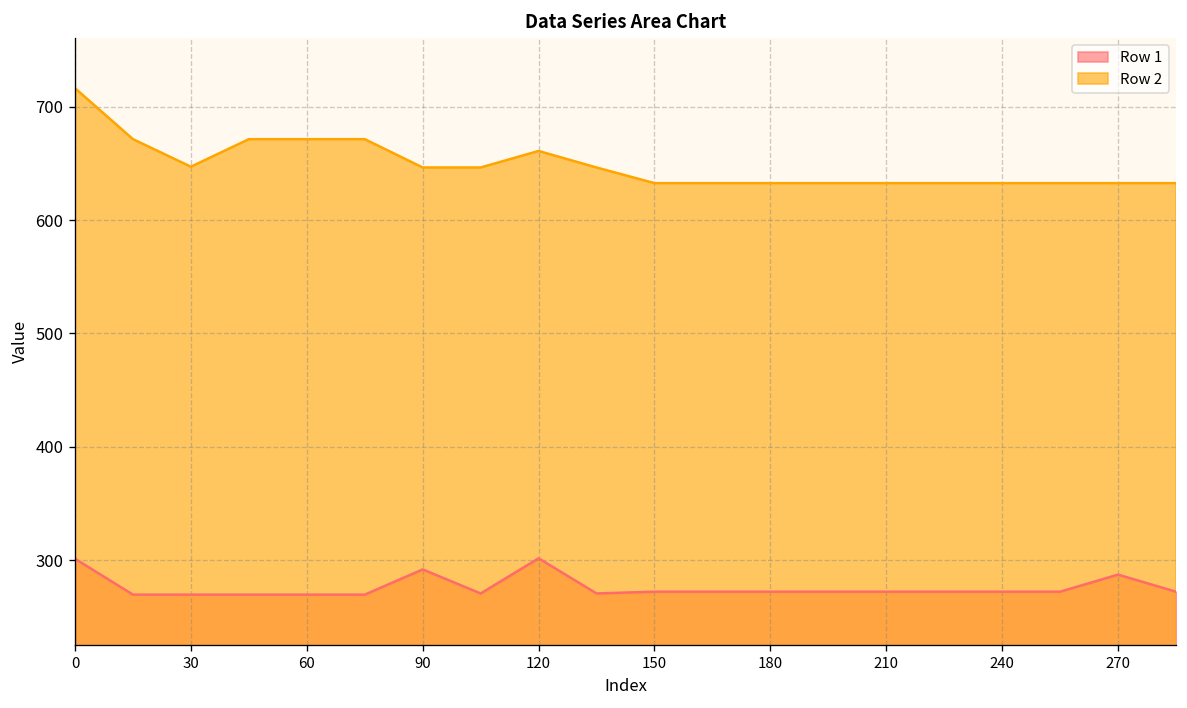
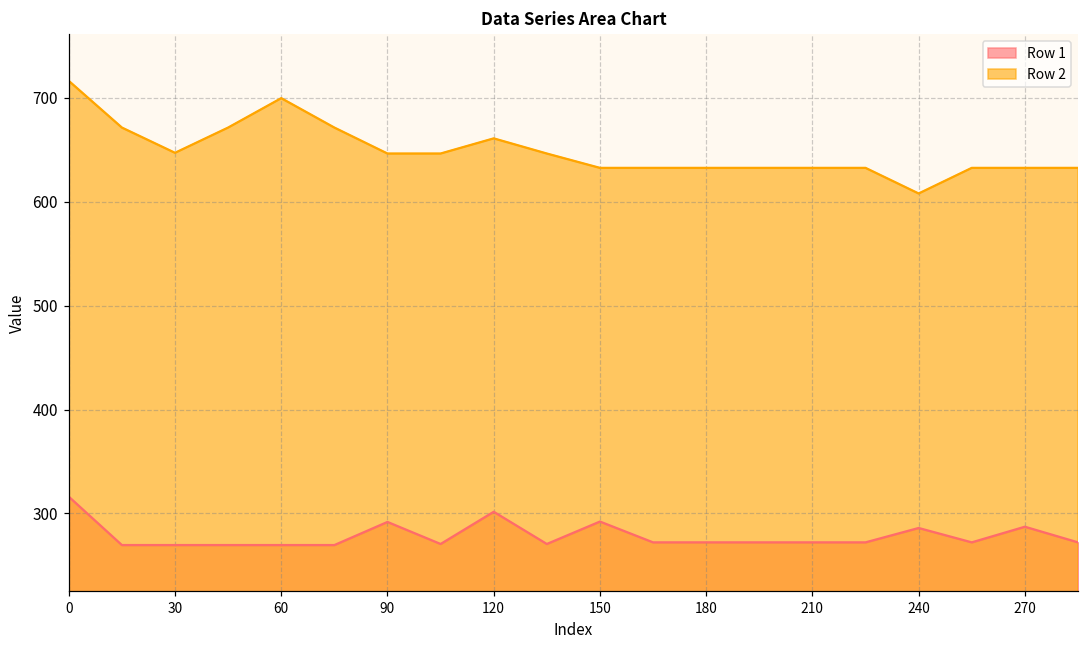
  {
    "Row 1": {
-     "0": 300,
+     "0": 320,
      "30": 270,
      "60": 270,
      "90": 290,
      "120": 300,
-     "150": 270,
+     "150": 290,
      "180": 270,
      "210": 270,
-     "240": 270,
+     "240": 290,
      "270": 290
    },
    "Row 2": {
      "0": 720,
      "30": 650,
-     "60": 670,
+     "60": 700,
      "90": 650,
      "120": 660,
      "150": 630,
      "180": 630,
      "210": 630,
-     "240": 630,
+     "240": 610,
      "270": 630
    }
  }
